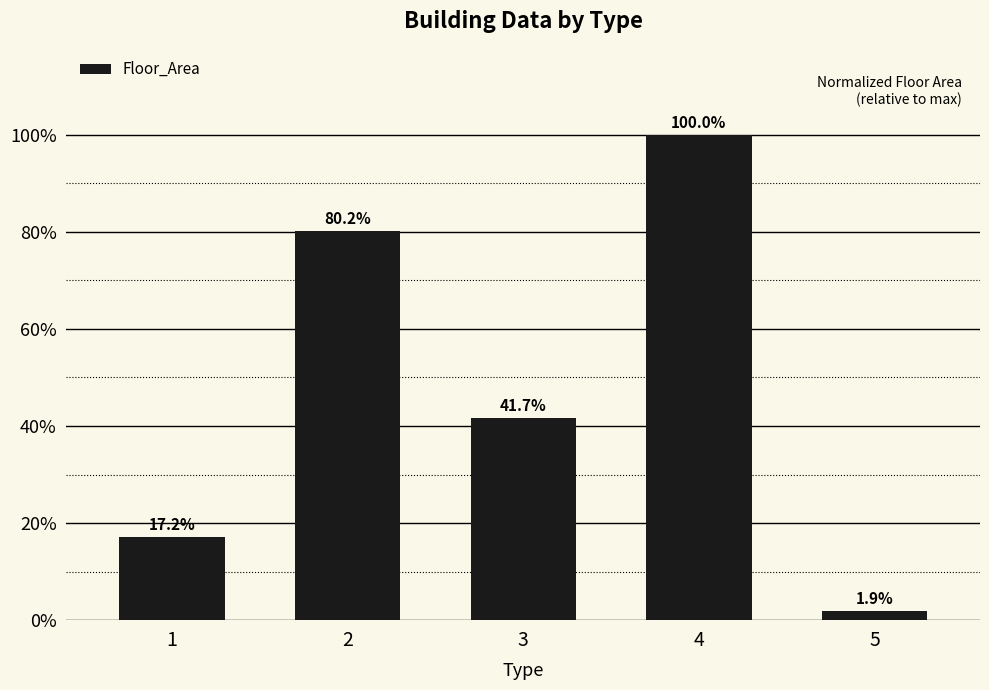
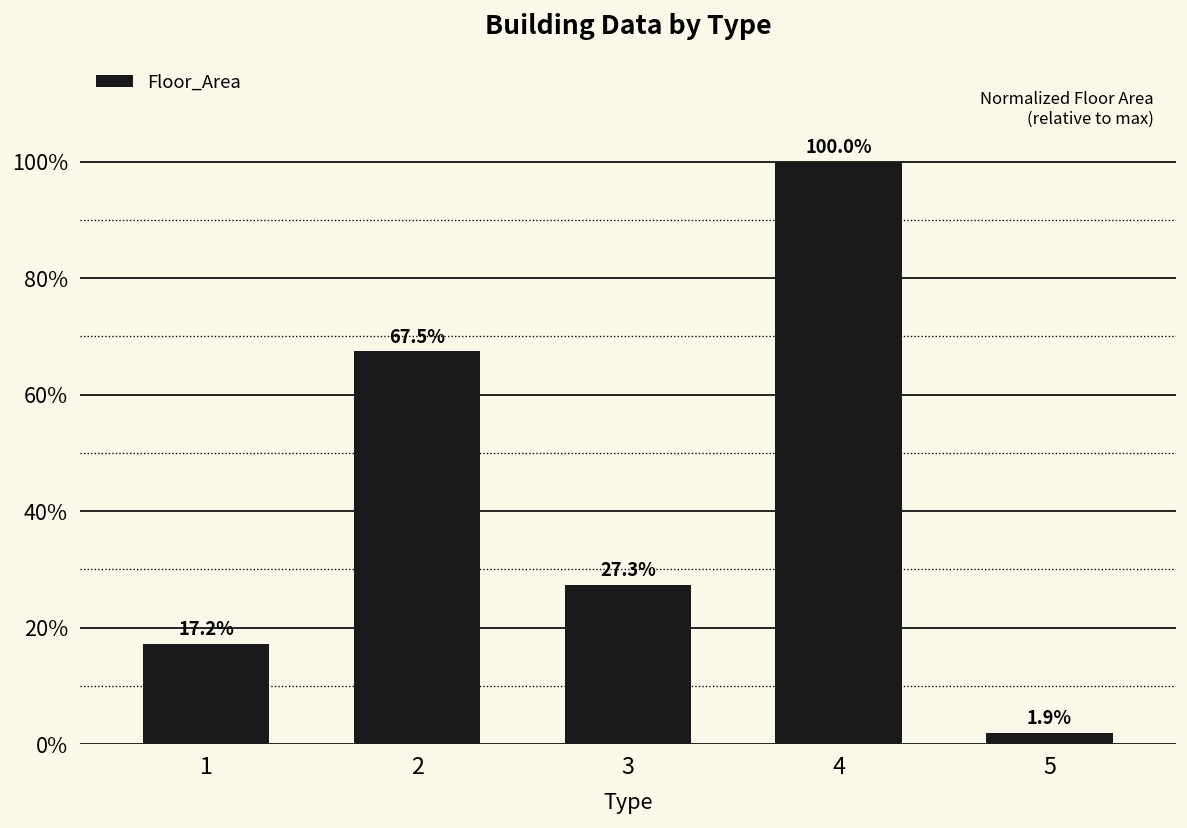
  {
    "1": "17.2%",
-   "2": "80.2%",
-   "3": "41.7%",
+   "2": "67.5%",
+   "3": "27.3%",
    "4": "100.0%",
    "5": "1.9%"
  }
